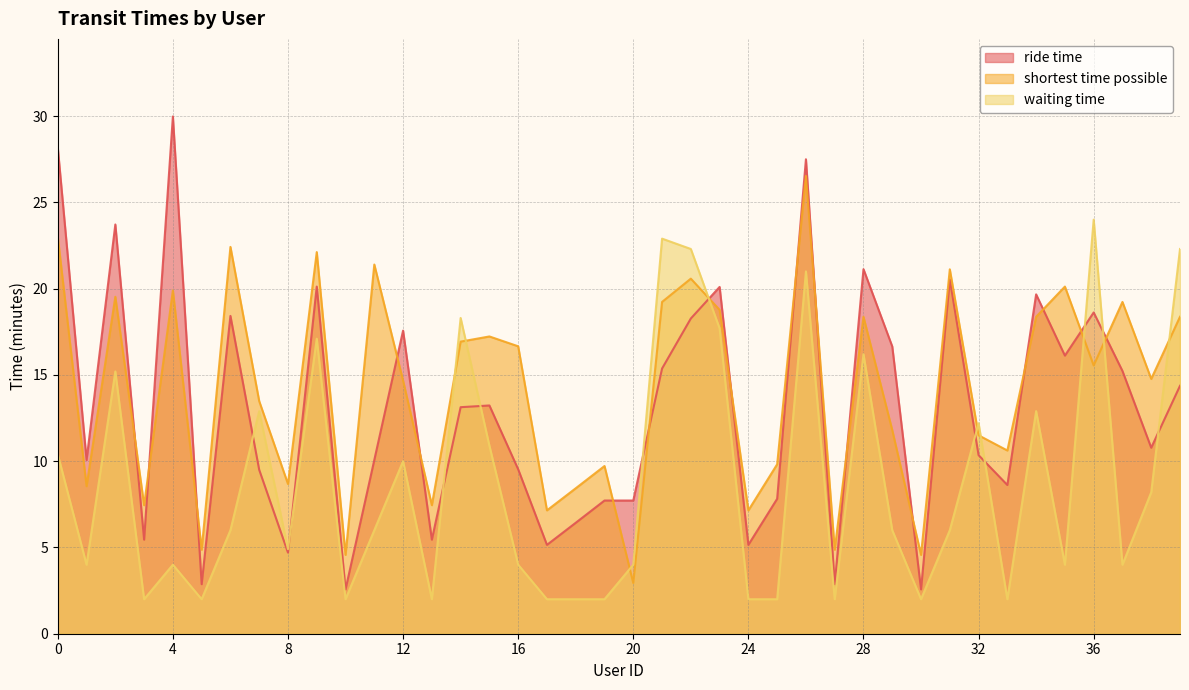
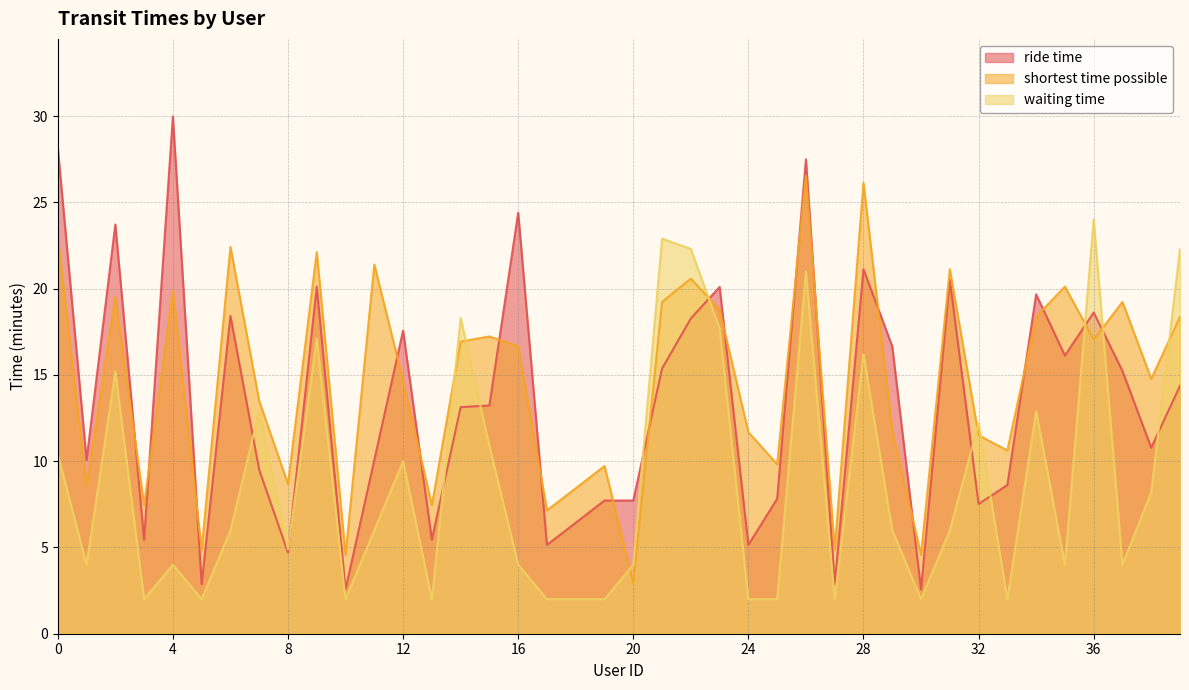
  {
    "ride time": {
      "0": 28.2,
      "4": 30.0,
      "8": 4.7,
      "12": 17.6,
-     "16": 9.5,
+     "16": 24.4,
      "20": 7.7,
      "24": 5.2,
      "28": 21.1,
-     "32": 10.4,
+     "32": 7.5,
      "36": 18.6
    },
    "shortest time possible": {
      "0": 23.0,
      "4": 19.9,
      "8": 8.7,
      "12": 14.7,
      "16": 16.7,
      "20": 2.9,
-     "24": 7.2,
-     "28": 18.4,
+     "24": 11.7,
+     "28": 26.1,
      "32": 11.5,
-     "36": 15.6
+     "36": 17.1
    },
    "waiting time": {
      "0": 10.4,
      "4": 4.0,
      "8": 4.9,
      "12": 10.0,
      "16": 4.0,
      "20": 4.0,
      "24": 2.0,
      "28": 16.2,
      "32": 12.2,
      "36": 24.0
    }
  }
